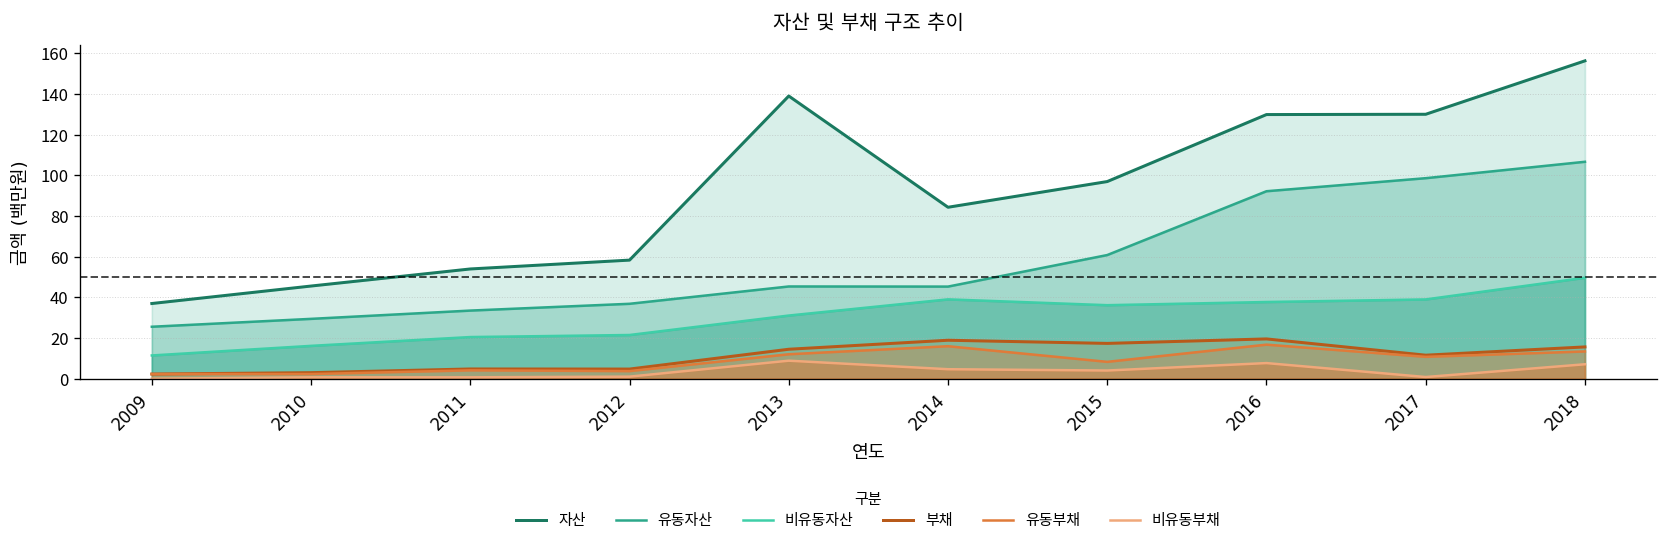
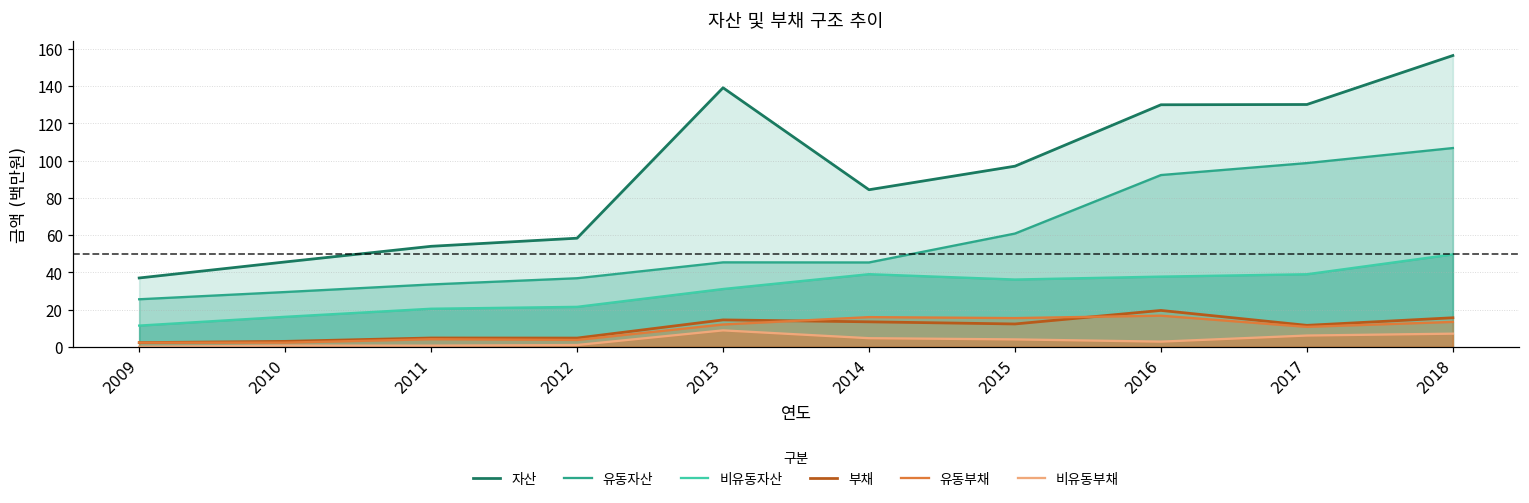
  {
    "자산": {
      "2009": 37,
      "2010": 46,
      "2011": 54,
      "2012": 58,
      "2013": 139,
      "2014": 84,
      "2015": 97,
      "2016": 130,
      "2017": 130,
      "2018": 156
    },
    "부채": {
      "2013": 14,
-     "2014": 19,
-     "2015": 17,
+     "2014": 13,
+     "2015": 12,
      "2016": 20,
      "2018": 16
    },
    "유동부채": {
      "2013": 12,
      "2014": 16,
-     "2015": 8,
+     "2015": 15,
      "2016": 17,
      "2018": 13
    },
    "비유동부채": {
      "2009": 0,
      "2010": 1,
      "2011": 1,
      "2012": 1,
      "2013": 9,
      "2014": 5,
      "2015": 4,
-     "2016": 8,
-     "2017": 1,
+     "2016": 3,
+     "2017": 6,
      "2018": 7
    }
  }
